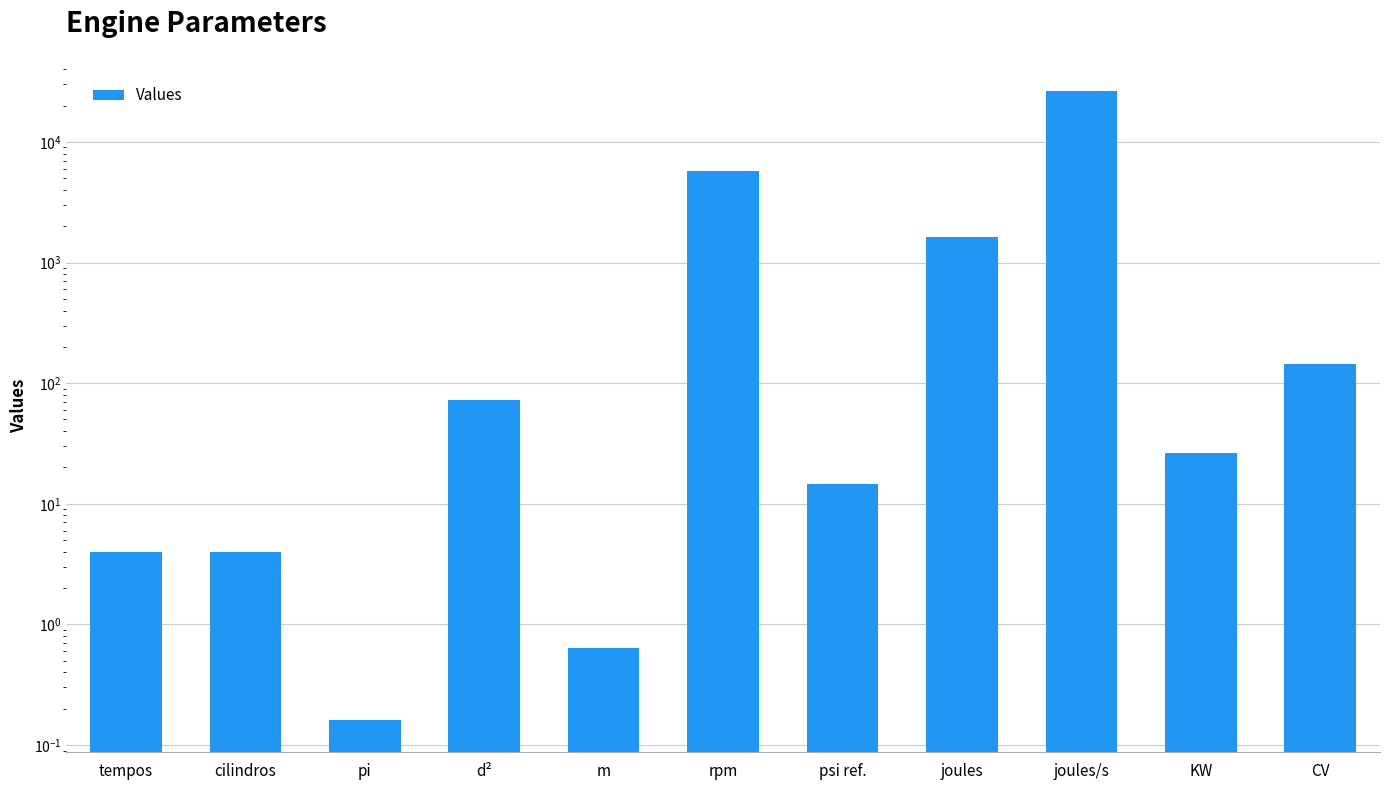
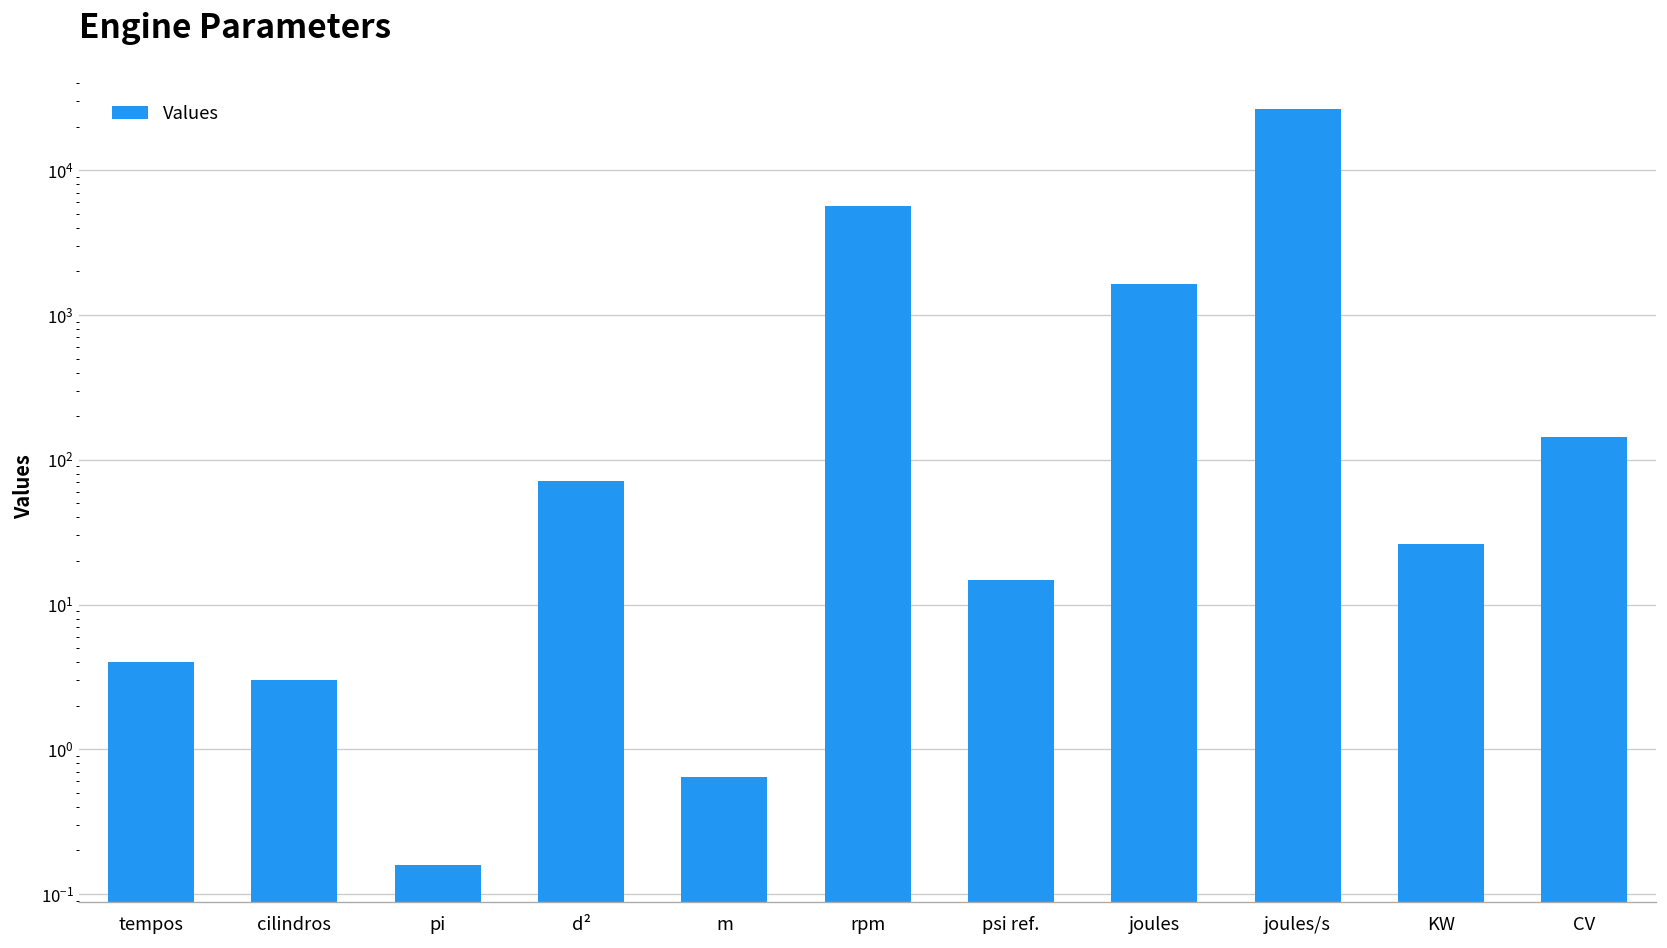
  {
    "tempos": 4,
-   "cilindros": 4,
+   "cilindros": 3,
    "pi": 0.16,
    "d²": 70,
    "m": 0.6,
    "rpm": 6000,
    "psi ref.": 15,
    "joules": 1600,
    "joules/s": 26000,
    "KW": 26,
    "CV": 140
  }
